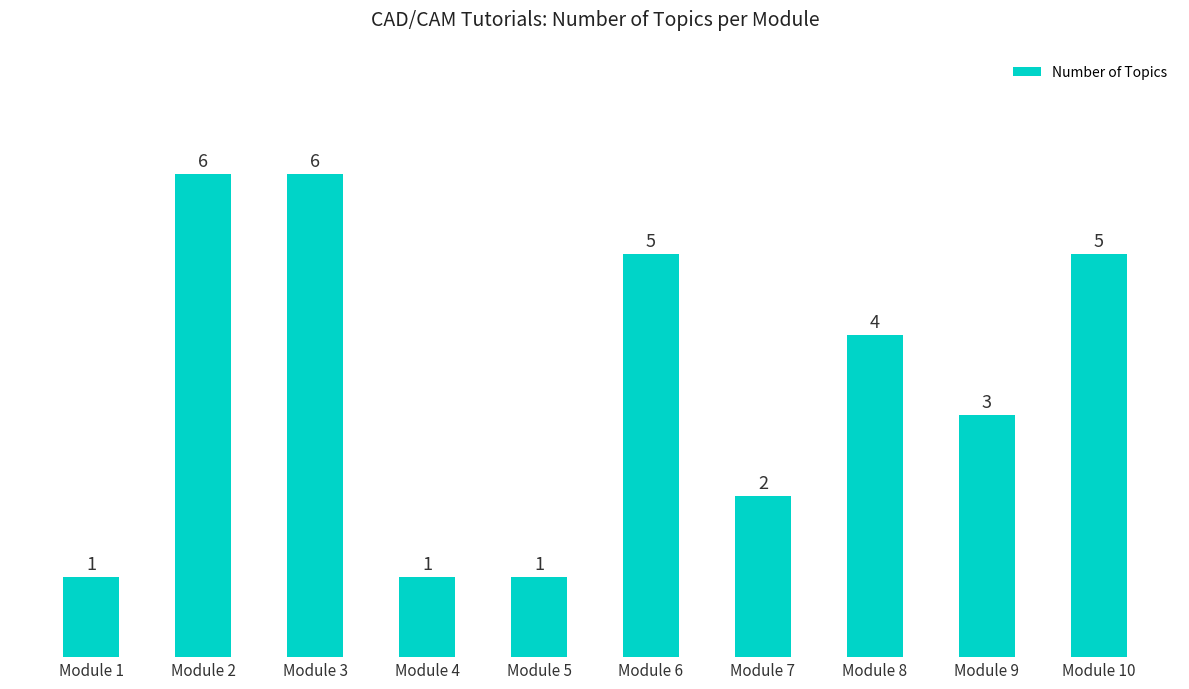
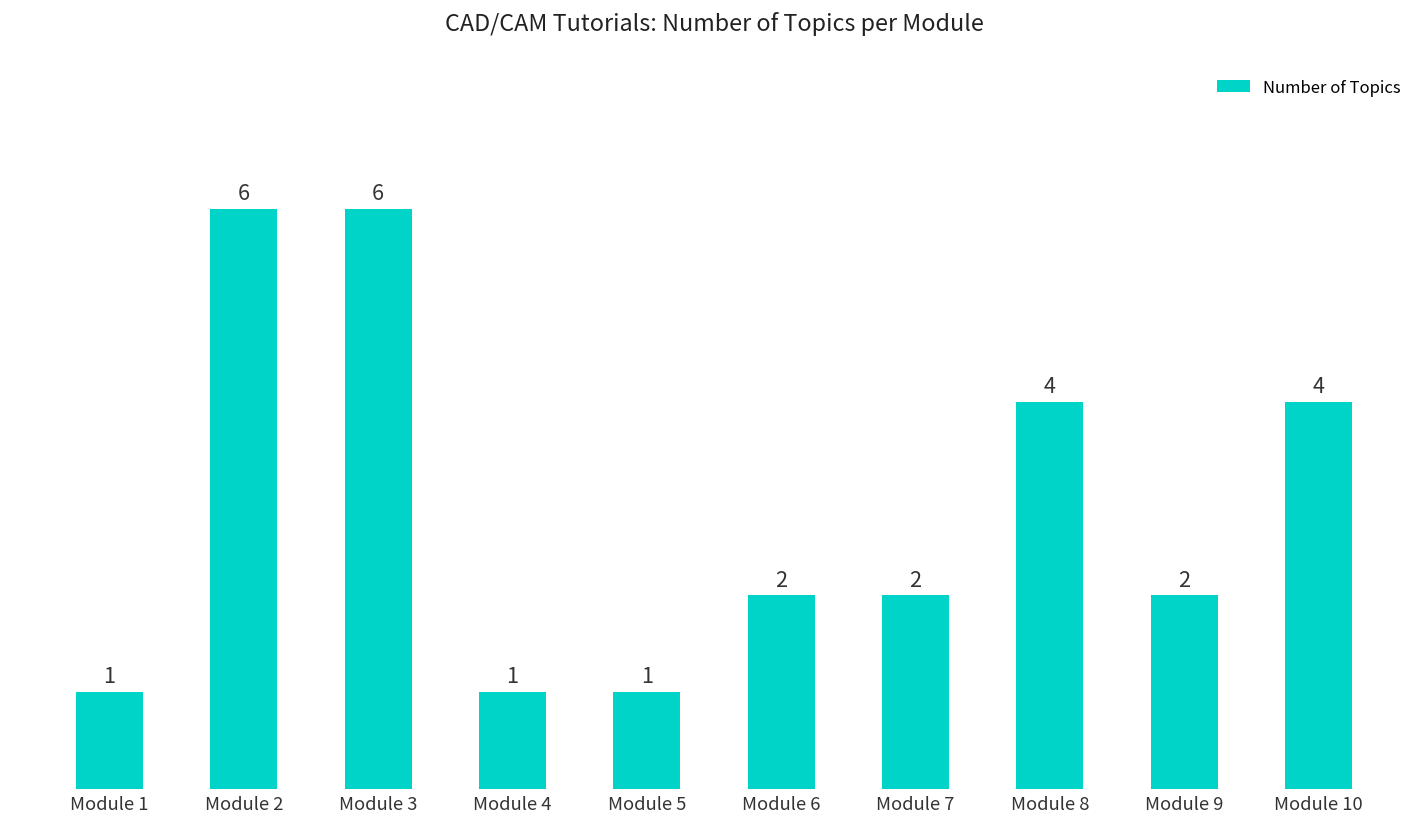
  {
    "Module 1": 1,
    "Module 2": 6,
    "Module 3": 6,
    "Module 4": 1,
    "Module 5": 1,
-   "Module 6": 5,
+   "Module 6": 2,
    "Module 7": 2,
    "Module 8": 4,
-   "Module 9": 3,
-   "Module 10": 5
+   "Module 9": 2,
+   "Module 10": 4
  }
